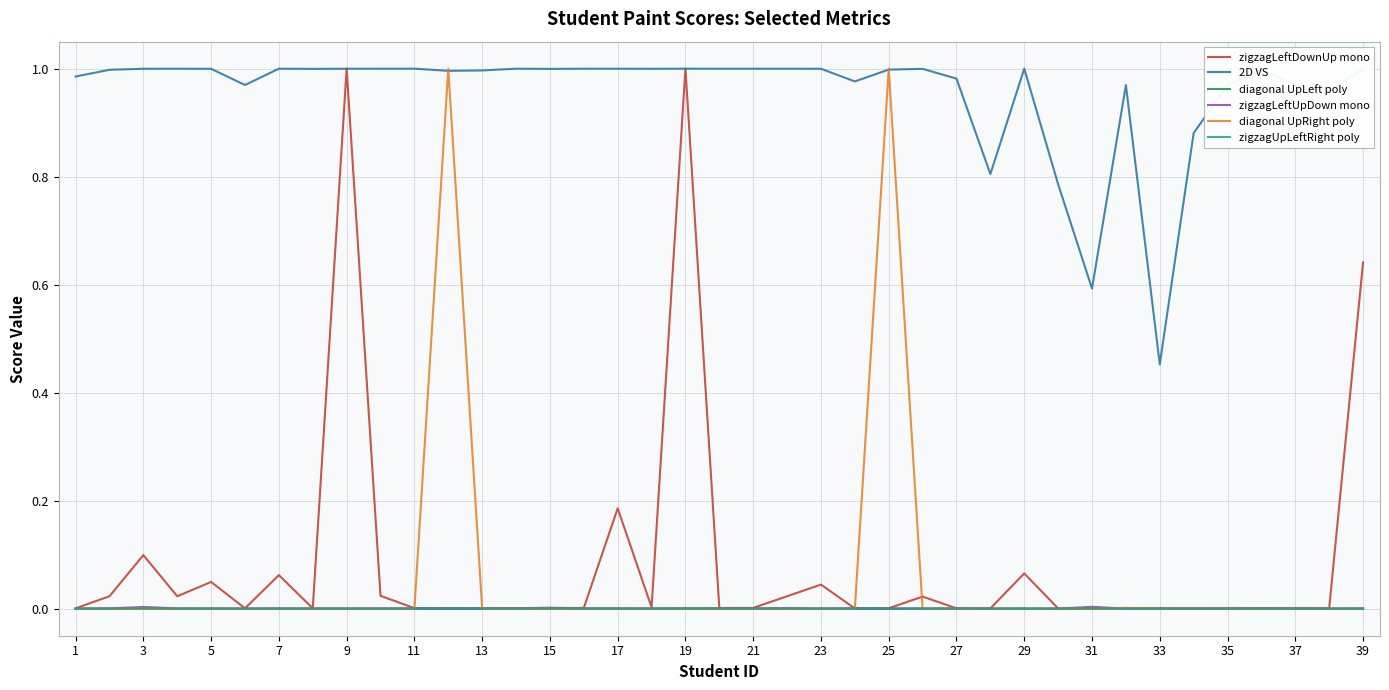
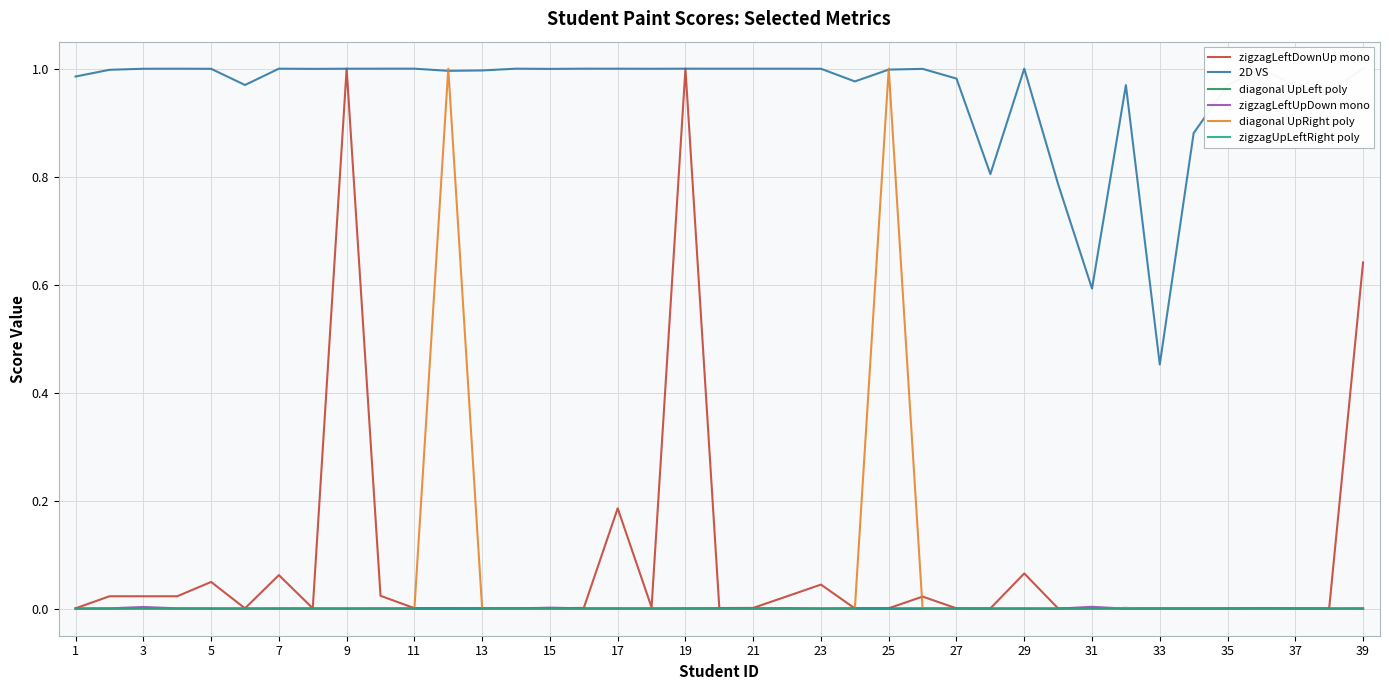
  {
    "zigzagLeftDownUp mono": {
-     "3": 0.10,
+     "3": 0.02,
      "5": 0.05,
      "7": 0.06,
      "17": 0.19,
      "23": 0.04,
      "29": 0.07,
      "39": 0.64
    }
  }
